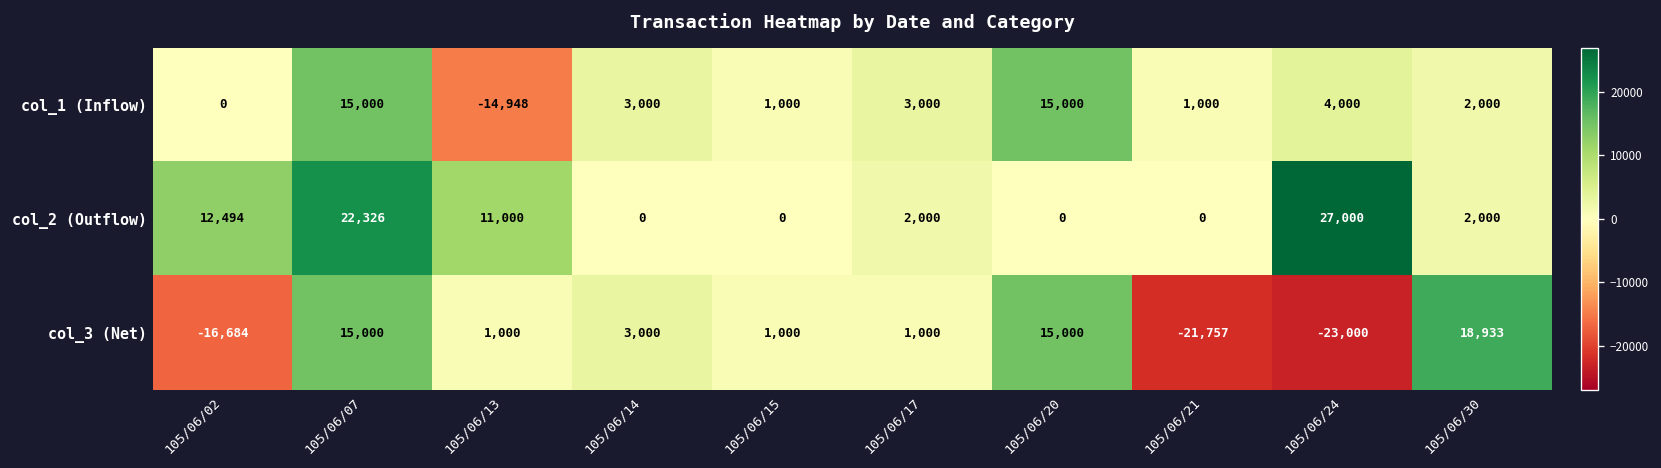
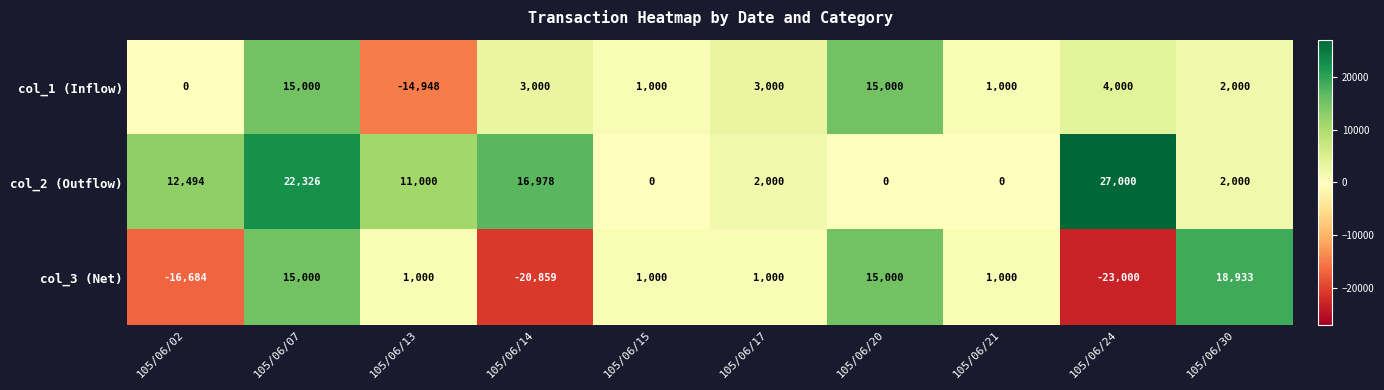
  {
    "col_1 (Inflow)": {
      "105/06/02": "0",
      "105/06/07": "15,000",
      "105/06/13": "-14,948",
      "105/06/14": "3,000",
      "105/06/15": "1,000",
      "105/06/17": "3,000",
      "105/06/20": "15,000",
      "105/06/21": "1,000",
      "105/06/24": "4,000",
      "105/06/30": "2,000"
    },
    "col_2 (Outflow)": {
      "105/06/02": "12,494",
      "105/06/07": "22,326",
      "105/06/13": "11,000",
-     "105/06/14": "0",
+     "105/06/14": "16,978",
      "105/06/15": "0",
      "105/06/17": "2,000",
      "105/06/20": "0",
      "105/06/21": "0",
      "105/06/24": "27,000",
      "105/06/30": "2,000"
    },
    "col_3 (Net)": {
      "105/06/02": "-16,684",
      "105/06/07": "15,000",
      "105/06/13": "1,000",
-     "105/06/14": "3,000",
+     "105/06/14": "-20,859",
      "105/06/15": "1,000",
      "105/06/17": "1,000",
      "105/06/20": "15,000",
-     "105/06/21": "-21,757",
+     "105/06/21": "1,000",
      "105/06/24": "-23,000",
      "105/06/30": "18,933"
    }
  }
